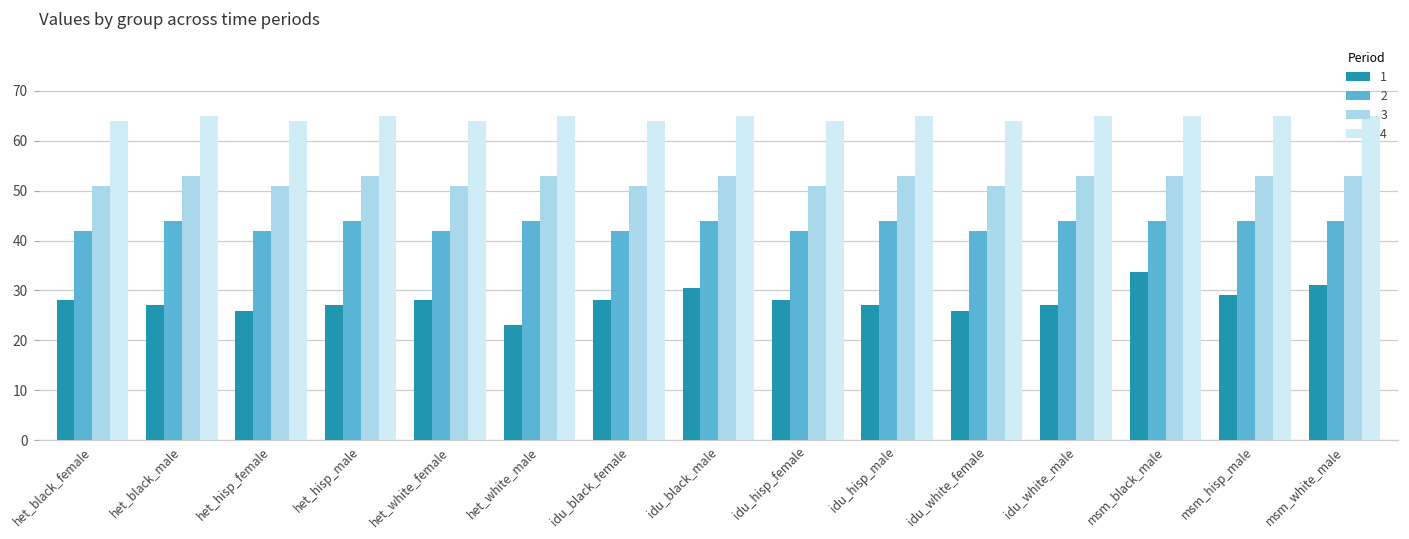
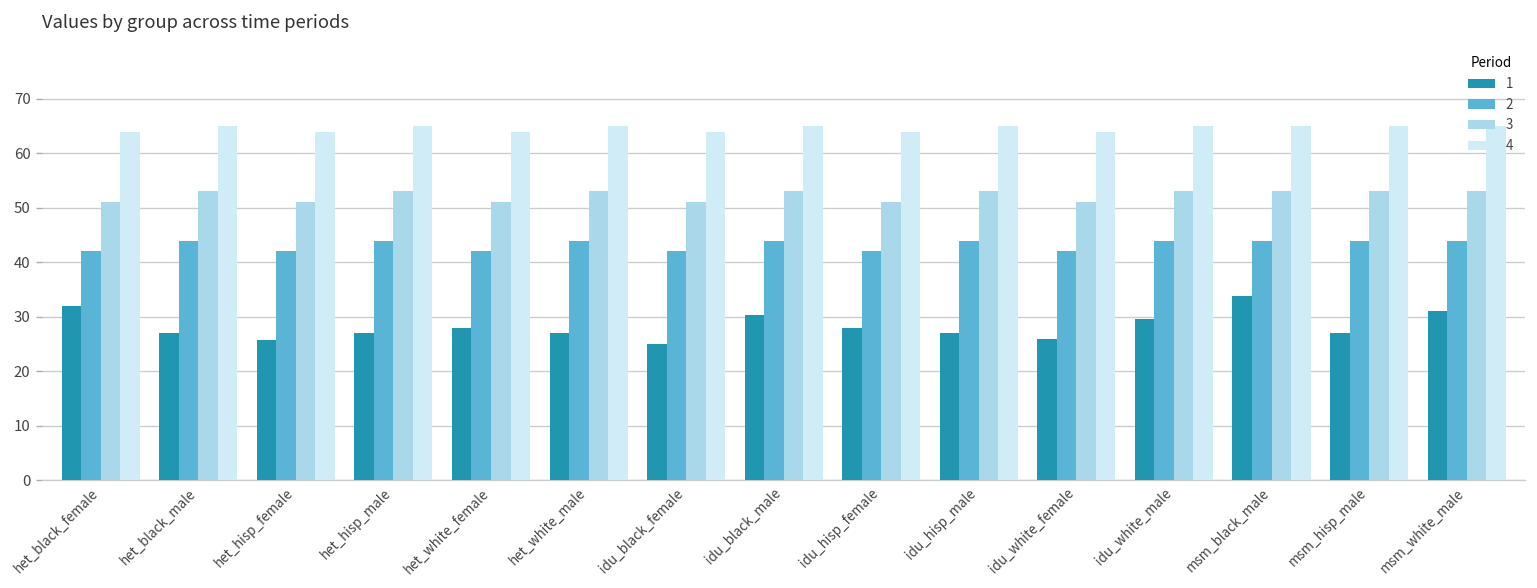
  {
    "1": {
-     "het_black_female": 28,
+     "het_black_female": 32,
      "het_black_male": 27,
      "het_hisp_female": 26,
      "het_hisp_male": 27,
      "het_white_female": 28,
-     "het_white_male": 23,
-     "idu_black_female": 28,
+     "het_white_male": 27,
+     "idu_black_female": 25,
      "idu_black_male": 30,
      "idu_hisp_female": 28,
      "idu_hisp_male": 27,
      "idu_white_female": 26,
-     "idu_white_male": 27,
+     "idu_white_male": 30,
      "msm_black_male": 34,
-     "msm_hisp_male": 29,
+     "msm_hisp_male": 27,
      "msm_white_male": 31
    },
    "2": {
      "het_black_female": 42,
      "het_black_male": 44,
      "het_hisp_female": 42,
      "het_hisp_male": 44,
      "het_white_female": 42,
      "het_white_male": 44,
      "idu_black_female": 42,
      "idu_black_male": 44,
      "idu_hisp_female": 42,
      "idu_hisp_male": 44,
      "idu_white_female": 42,
      "idu_white_male": 44,
      "msm_black_male": 44,
      "msm_hisp_male": 44,
      "msm_white_male": 44
    }
  }
